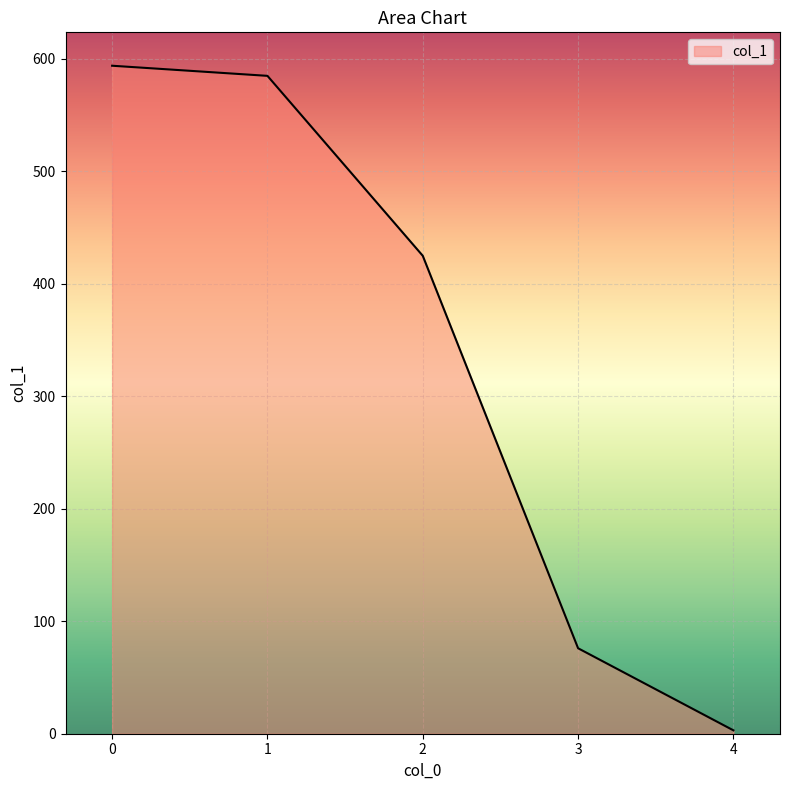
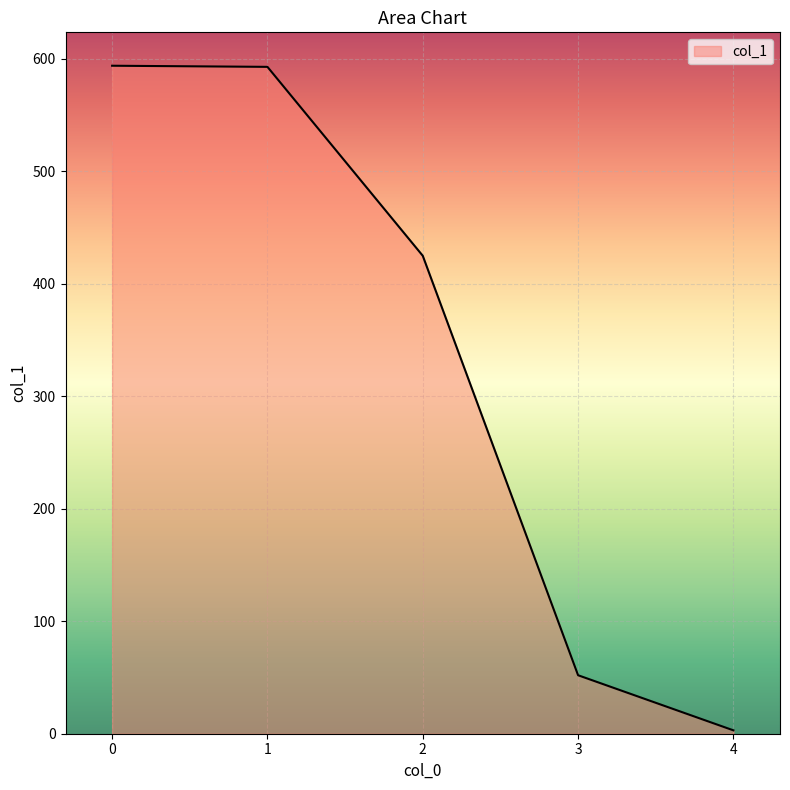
  {
    "0": 594,
-   "1": 585,
+   "1": 593,
    "2": 425,
-   "3": 76,
+   "3": 52,
    "4": 3
  }
